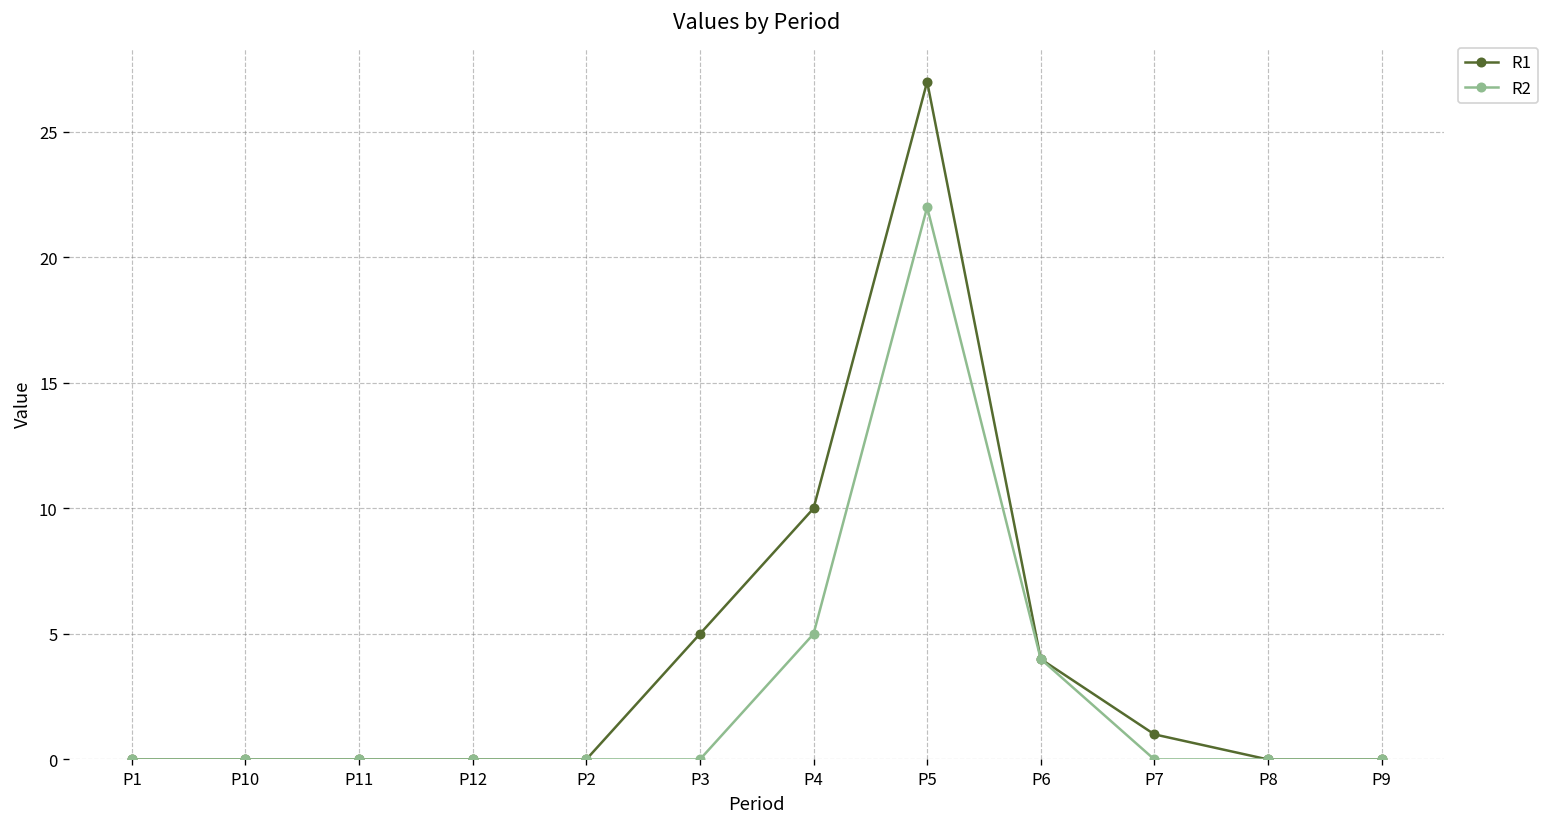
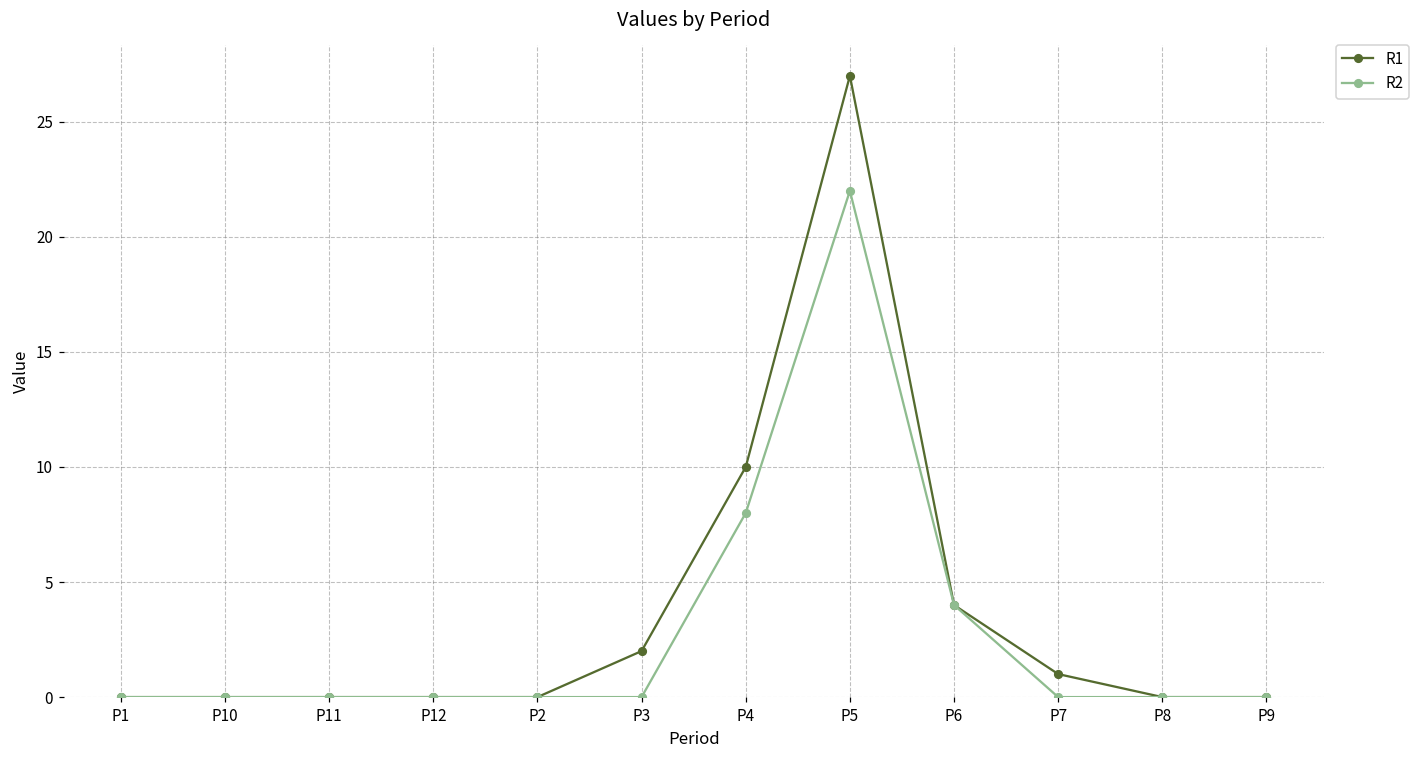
  {
    "R1": {
-     "P3": 5,
+     "P3": 2,
      "P4": 10,
      "P5": 27,
      "P7": 1
    },
    "R2": {
      "P3": 0,
-     "P4": 5,
+     "P4": 8,
      "P5": 22,
      "P7": 0
    }
  }
